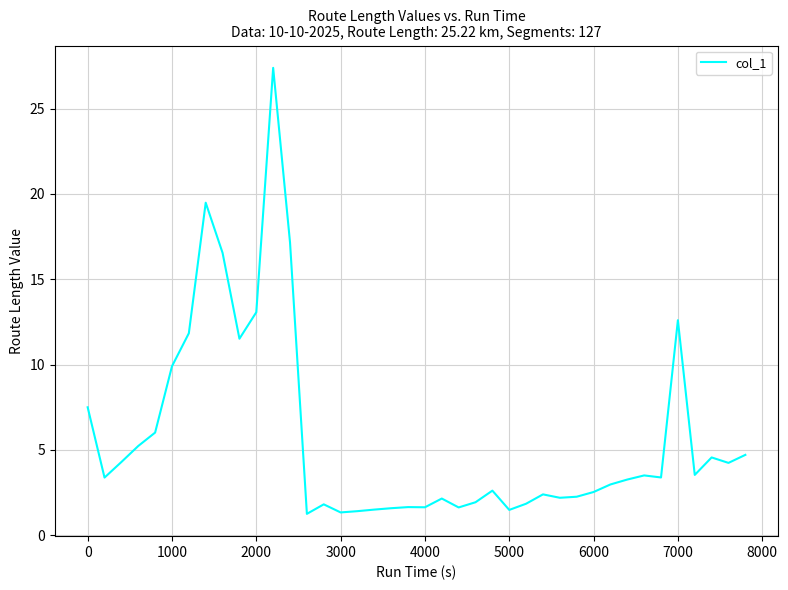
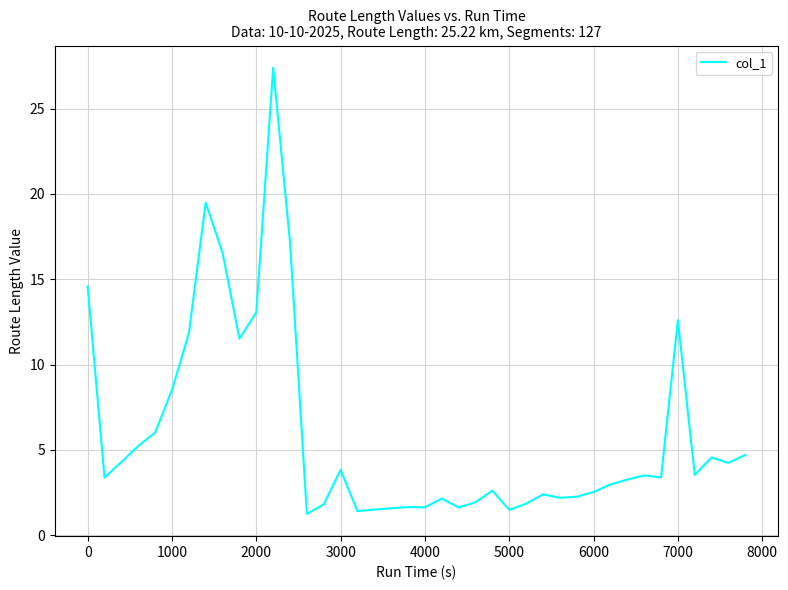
  {
-   "0": 7.5,
-   "1000": 9.9,
+   "0": 14.6,
+   "1000": 8.5,
    "2000": 13.1,
-   "3000": 1.3,
+   "3000": 3.8,
    "4000": 1.6,
    "5000": 1.5,
    "6000": 2.5,
    "7000": 12.6
  }
